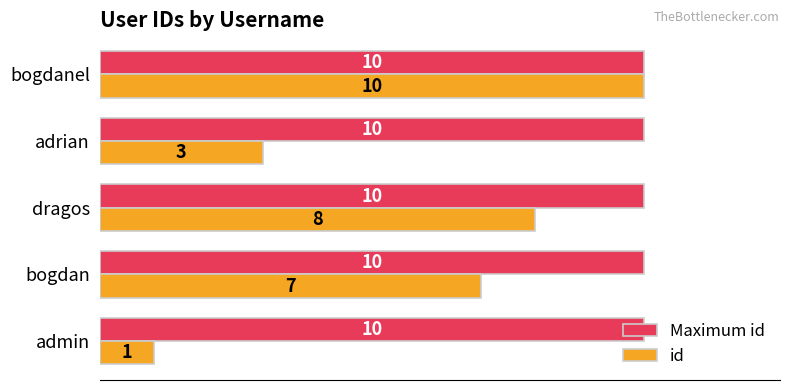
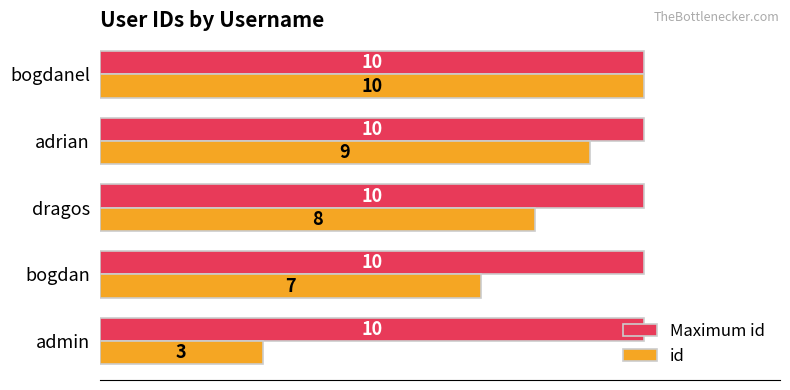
  {
    "Maximum id": {
      "bogdanel": 10,
      "adrian": 10,
      "dragos": 10,
      "bogdan": 10,
      "admin": 10
    },
    "id": {
      "bogdanel": 10,
-     "adrian": 3,
+     "adrian": 9,
      "dragos": 8,
      "bogdan": 7,
-     "admin": 1
+     "admin": 3
    }
  }
